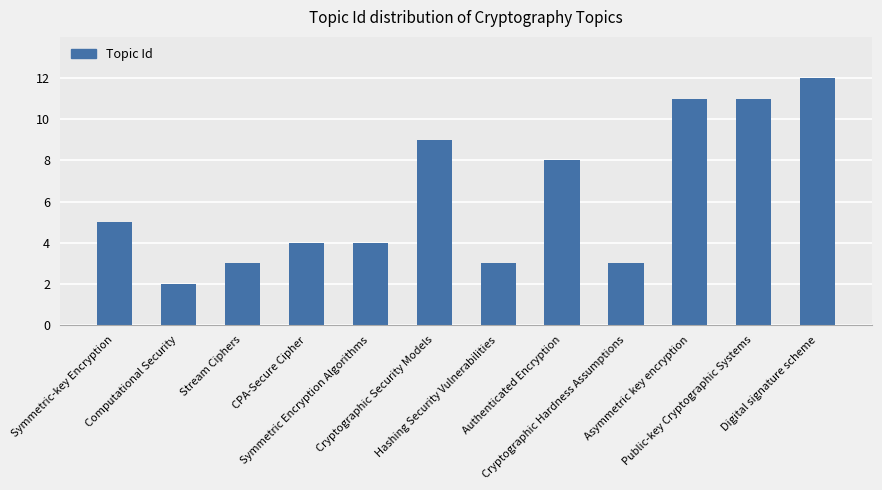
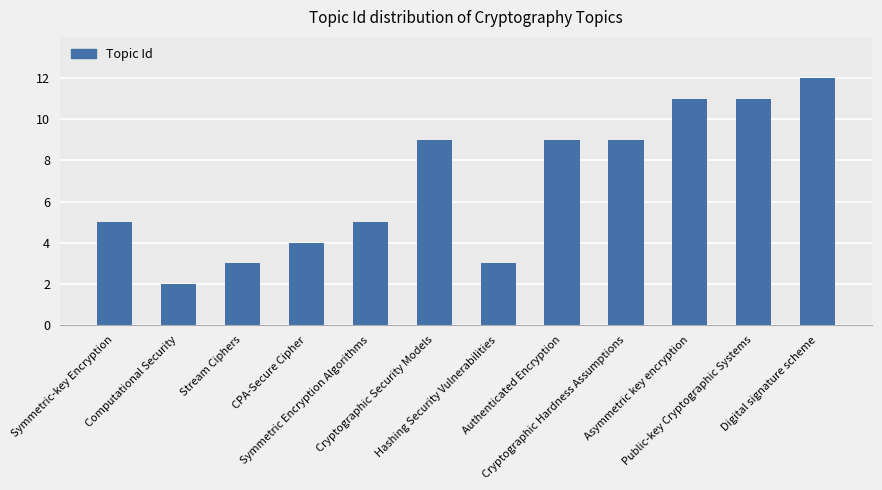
  {
    "Symmetric-key Encryption": 5,
    "Computational Security": 2,
    "Stream Ciphers": 3,
    "CPA-Secure Cipher": 4,
-   "Symmetric Encryption Algorithms": 4,
+   "Symmetric Encryption Algorithms": 5,
    "Cryptographic Security Models": 9,
    "Hashing Security Vulnerabilities": 3,
-   "Authenticated Encryption": 8,
-   "Cryptographic Hardness Assumptions": 3,
+   "Authenticated Encryption": 9,
+   "Cryptographic Hardness Assumptions": 9,
    "Asymmetric key encryption": 11,
    "Public-key Cryptographic Systems": 11,
    "Digital signature scheme": 12
  }
